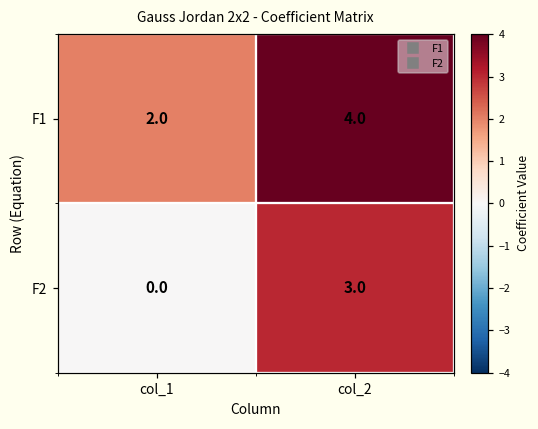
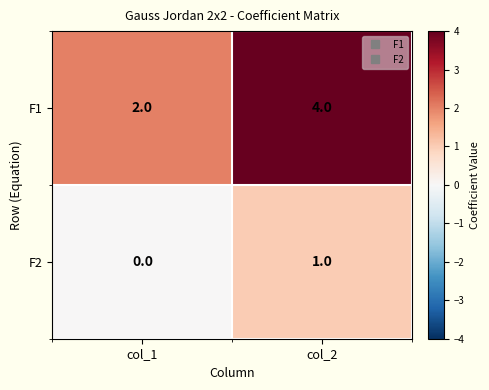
  {
    "F1": {
      "col_1": 2.0,
      "col_2": 4.0
    },
    "F2": {
      "col_1": 0.0,
-     "col_2": 3.0
+     "col_2": 1.0
    }
  }
